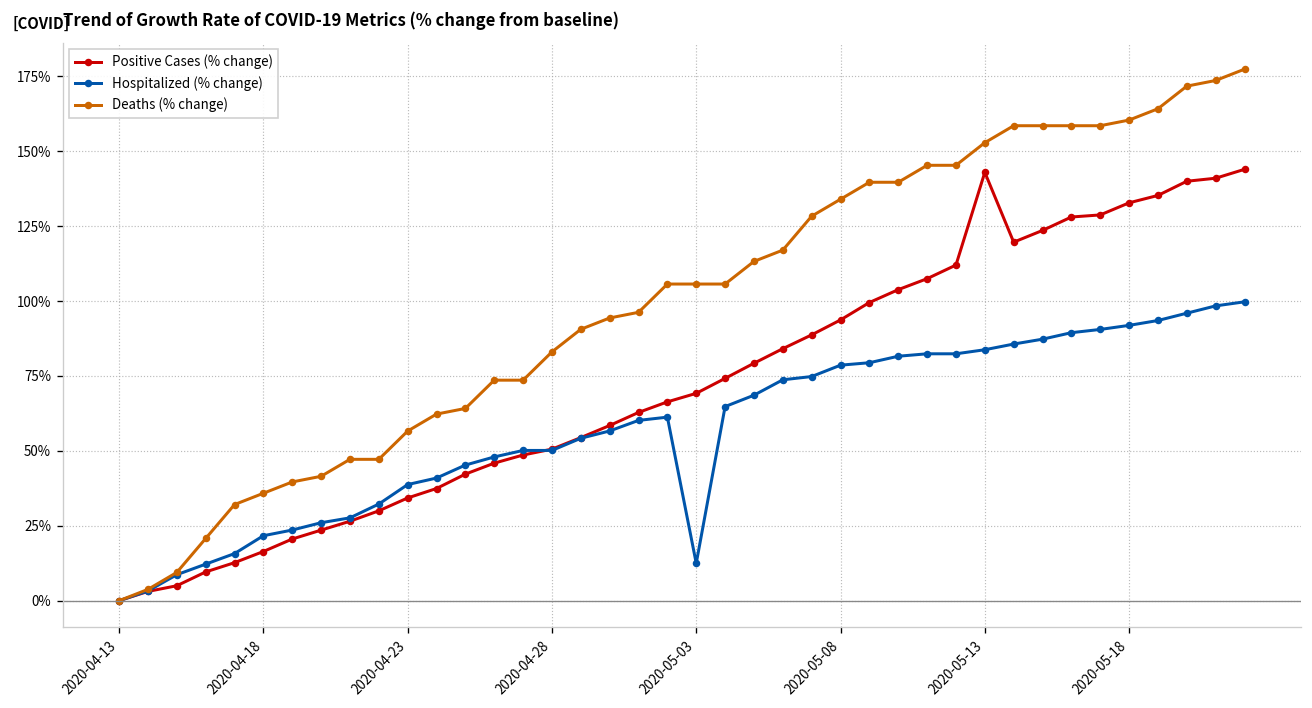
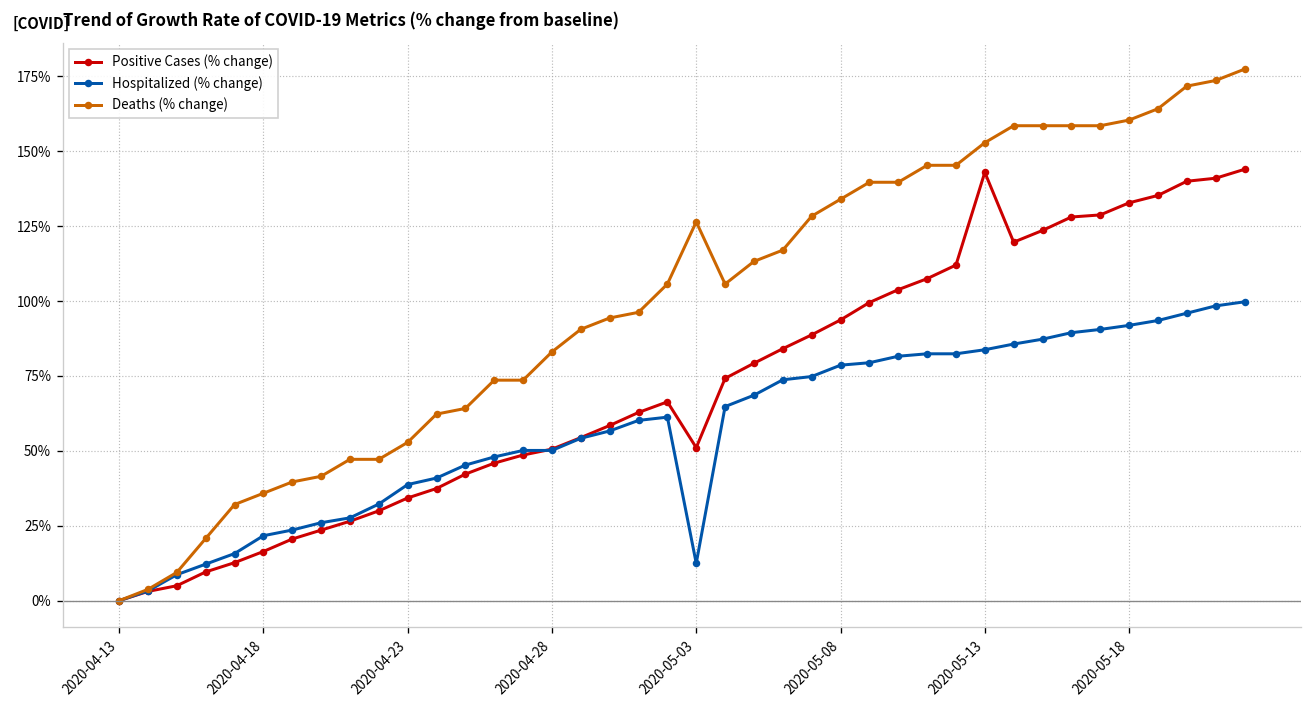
  {
    "Positive Cases (% change)": {
      "2020-04-18": "16%",
      "2020-04-23": "34%",
-     "2020-05-03": "69%",
+     "2020-05-03": "51%",
      "2020-05-08": "94%",
      "2020-05-13": "143%",
      "2020-05-18": "133%"
    },
    "Hospitalized (% change)": {
      "2020-04-18": "22%",
      "2020-04-23": "39%",
      "2020-05-03": "12%",
      "2020-05-08": "79%",
      "2020-05-13": "84%",
      "2020-05-18": "92%"
    },
    "Deaths (% change)": {
      "2020-04-18": "36%",
-     "2020-04-23": "57%",
+     "2020-04-23": "53%",
      "2020-04-28": "83%",
-     "2020-05-03": "106%",
+     "2020-05-03": "126%",
      "2020-05-08": "134%",
      "2020-05-13": "153%",
      "2020-05-18": "160%"
    }
  }
